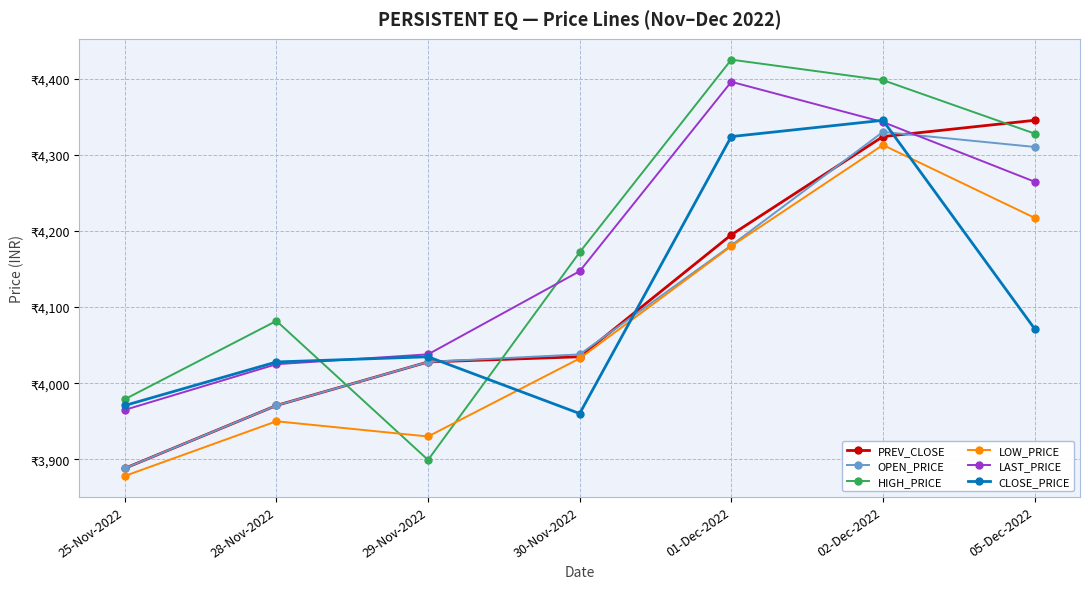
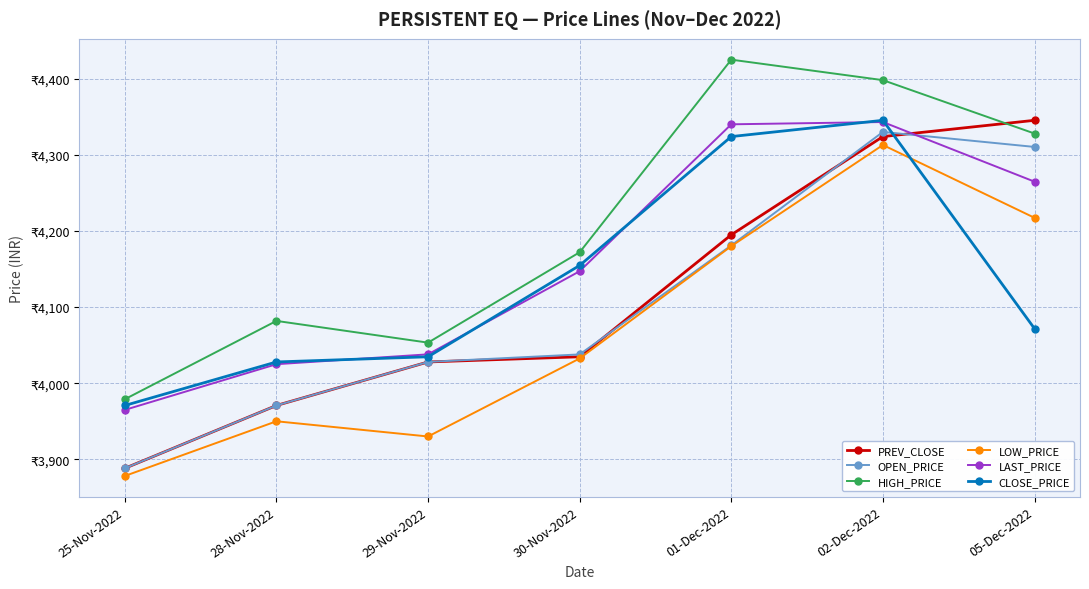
  {
    "PREV_CLOSE": {
      "01-Dec-2022": "₹4,190",
      "02-Dec-2022": "₹4,320",
      "05-Dec-2022": "₹4,350"
    },
    "OPEN_PRICE": {
      "02-Dec-2022": "₹4,330",
      "05-Dec-2022": "₹4,310"
    },
    "HIGH_PRICE": {
      "25-Nov-2022": "₹3,980",
      "28-Nov-2022": "₹4,080",
-     "29-Nov-2022": "₹3,900",
+     "29-Nov-2022": "₹4,050",
      "30-Nov-2022": "₹4,170",
      "01-Dec-2022": "₹4,420",
      "02-Dec-2022": "₹4,400",
      "05-Dec-2022": "₹4,330"
    },
    "LOW_PRICE": {
      "25-Nov-2022": "₹3,880",
      "28-Nov-2022": "₹3,950",
      "29-Nov-2022": "₹3,930",
      "02-Dec-2022": "₹4,310",
      "05-Dec-2022": "₹4,220"
    },
    "LAST_PRICE": {
      "25-Nov-2022": "₹3,970",
      "30-Nov-2022": "₹4,150",
-     "01-Dec-2022": "₹4,400",
+     "01-Dec-2022": "₹4,340",
      "05-Dec-2022": "₹4,260"
    },
    "CLOSE_PRICE": {
      "25-Nov-2022": "₹3,970",
-     "30-Nov-2022": "₹3,960",
+     "30-Nov-2022": "₹4,150",
      "01-Dec-2022": "₹4,320",
      "05-Dec-2022": "₹4,070"
    }
  }
